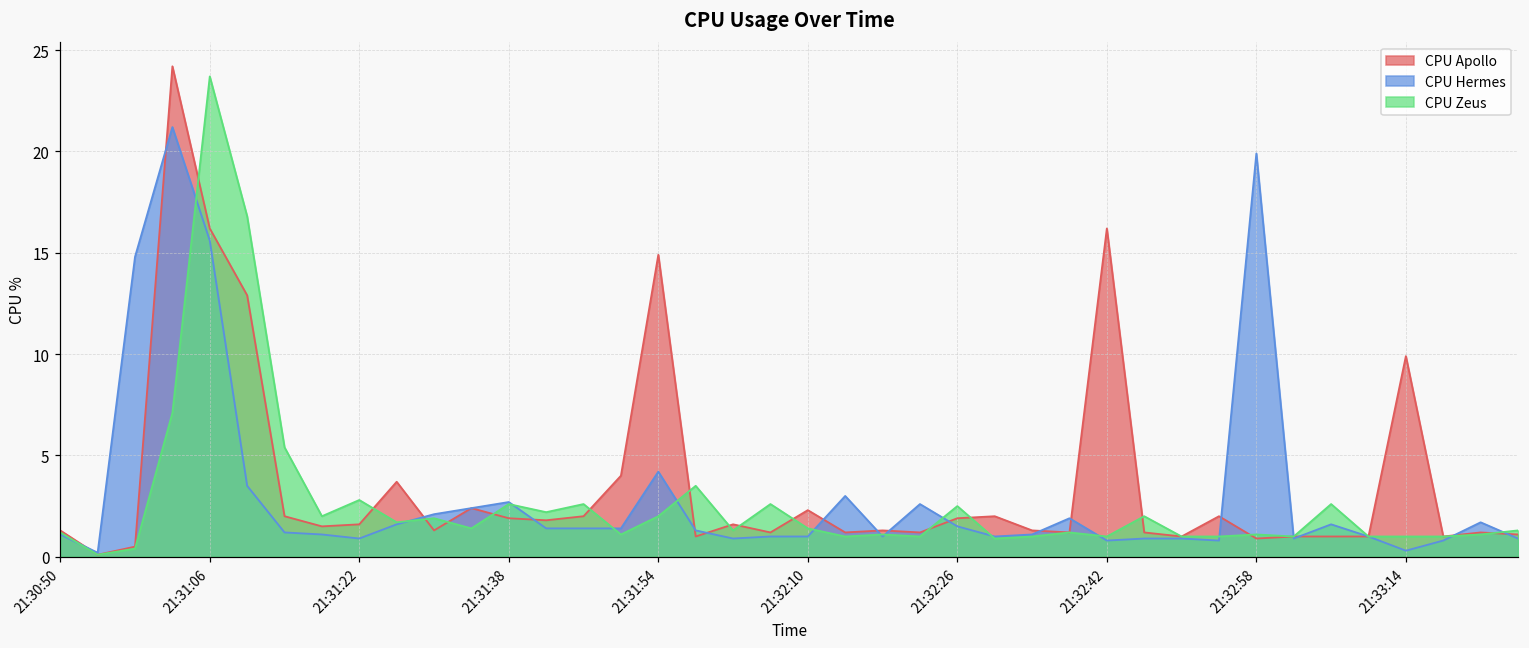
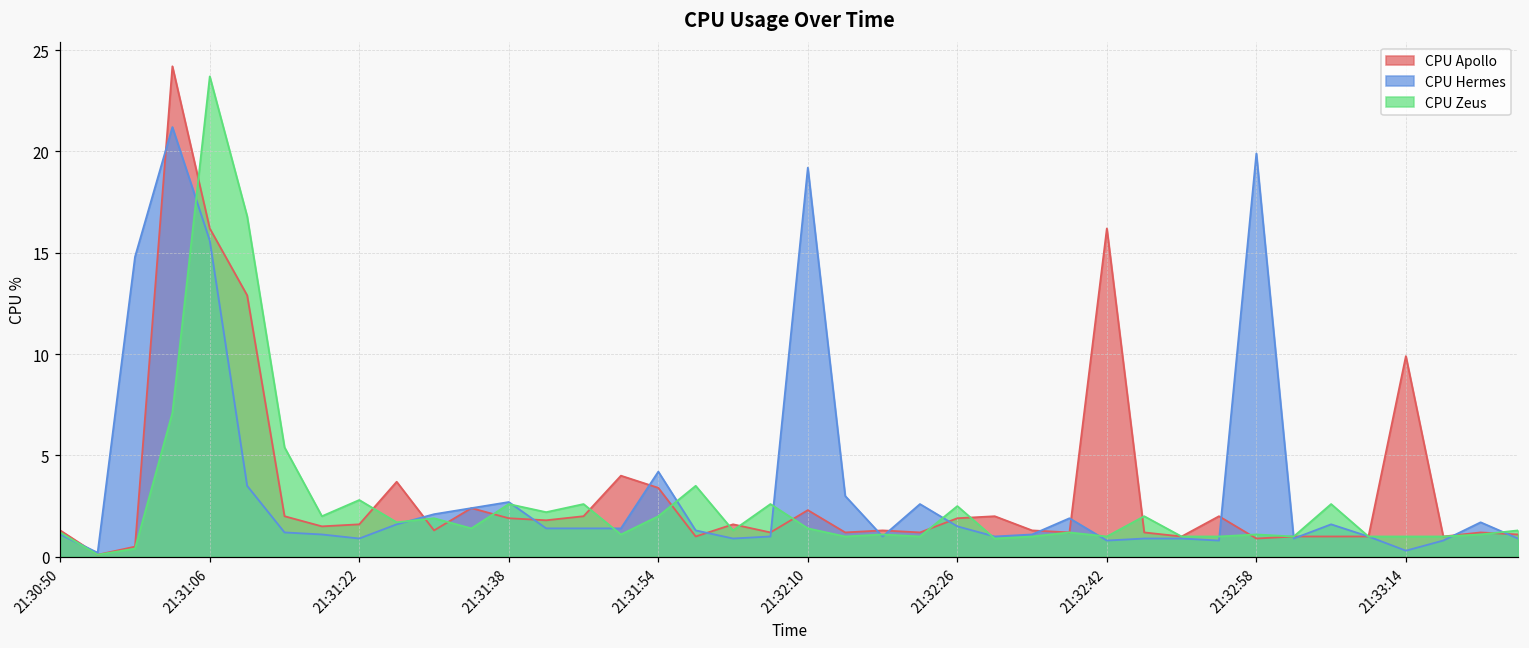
  {
    "CPU Apollo": {
      "21:31:06": 16.2,
      "21:31:22": 1.6,
      "21:31:38": 1.9,
-     "21:31:54": 14.9,
+     "21:31:54": 3.4,
      "21:32:10": 2.3,
      "21:32:26": 1.9,
      "21:32:42": 16.2,
      "21:32:58": 0.9,
      "21:33:14": 9.9
    },
    "CPU Hermes": {
      "21:31:06": 15.6,
      "21:31:22": 0.9,
      "21:31:54": 4.2,
-     "21:32:10": 1.0,
+     "21:32:10": 19.2,
      "21:32:26": 1.5,
      "21:32:42": 0.8,
      "21:32:58": 19.9,
      "21:33:14": 0.3
    },
    "CPU Zeus": {
      "21:31:06": 23.7,
      "21:31:22": 2.8,
      "21:31:54": 2.0,
      "21:32:10": 1.4,
      "21:32:26": 2.5,
      "21:32:42": 1.0,
      "21:32:58": 1.1,
      "21:33:14": 1.0
    }
  }
